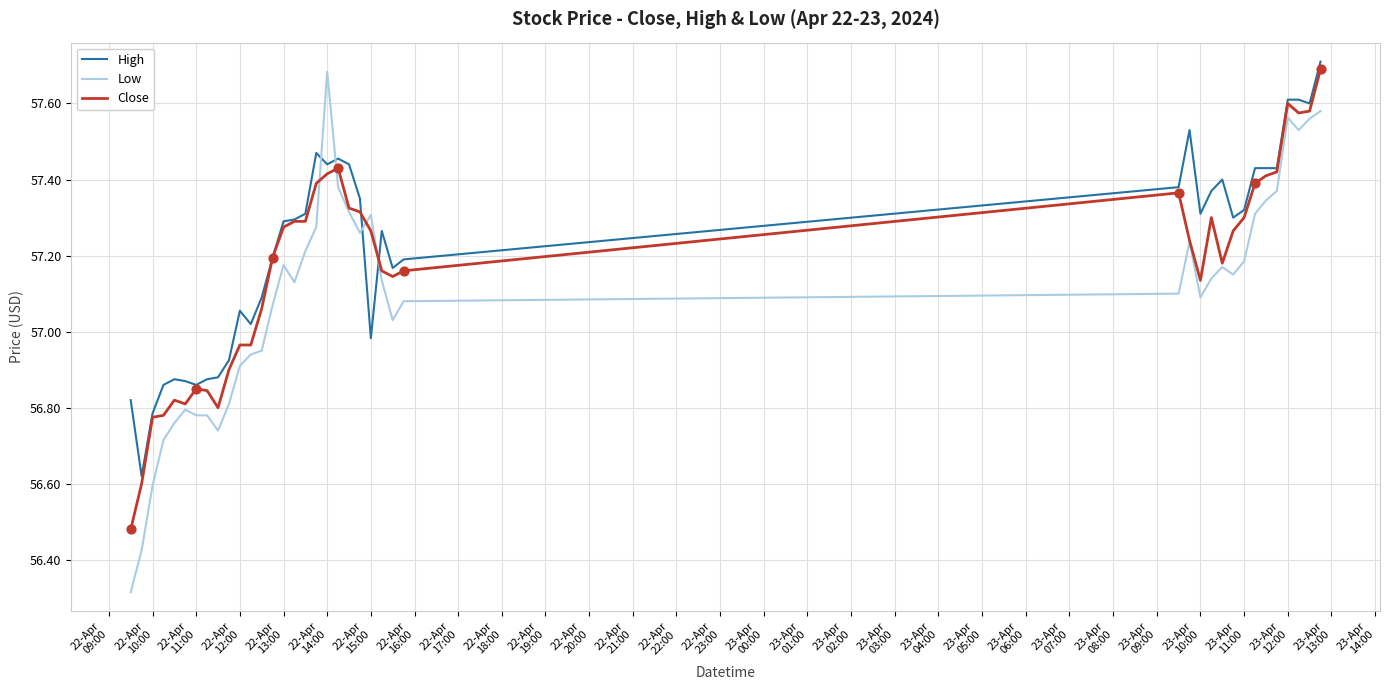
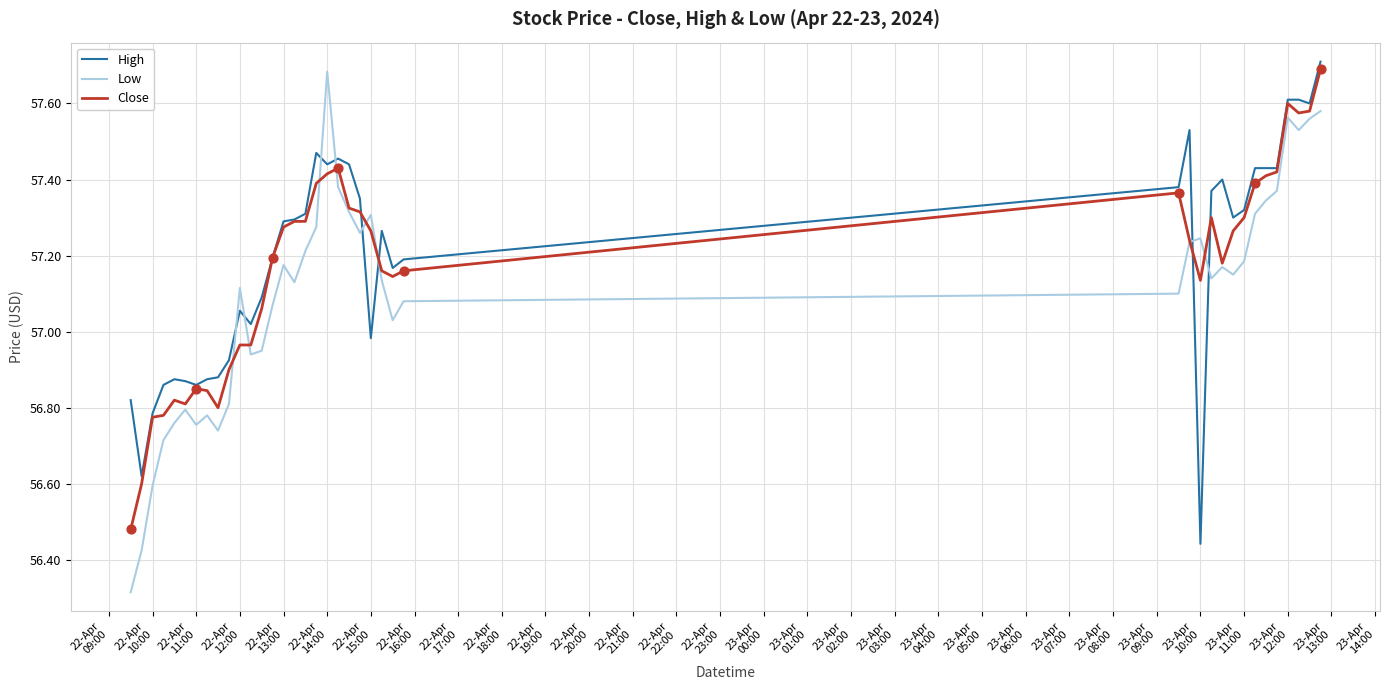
  {
    "High": {
      "22-Apr 10:00": 56.78,
      "22-Apr 11:00": 56.86,
      "22-Apr 12:00": 57.06,
      "22-Apr 13:00": 57.29,
      "22-Apr 14:00": 57.44,
      "22-Apr 15:00": 56.98,
-     "23-Apr 10:00": 57.31,
+     "23-Apr 10:00": 56.44,
      "23-Apr 11:00": 57.32,
      "23-Apr 12:00": 57.61
    },
    "Low": {
      "22-Apr 10:00": 56.60,
-     "22-Apr 11:00": 56.78,
-     "22-Apr 12:00": 56.91,
+     "22-Apr 11:00": 56.76,
+     "22-Apr 12:00": 57.12,
      "22-Apr 13:00": 57.17,
      "22-Apr 14:00": 57.68,
      "22-Apr 15:00": 57.31,
-     "23-Apr 10:00": 57.09,
+     "23-Apr 10:00": 57.25,
      "23-Apr 11:00": 57.19,
      "23-Apr 12:00": 57.56
    }
  }
